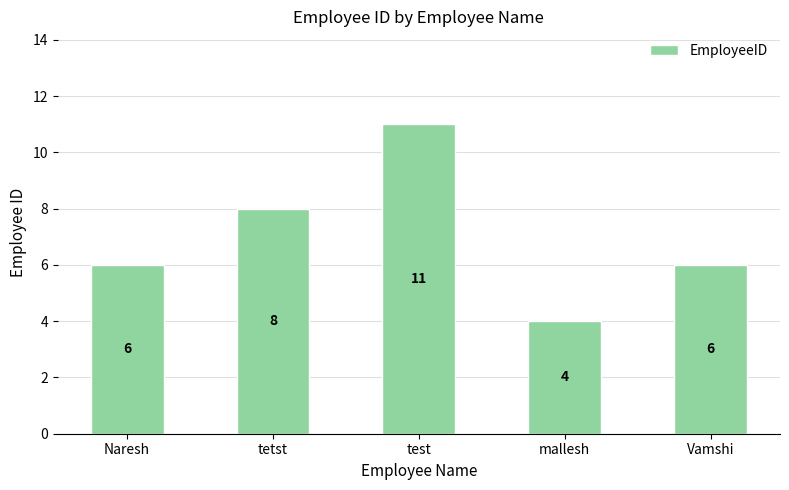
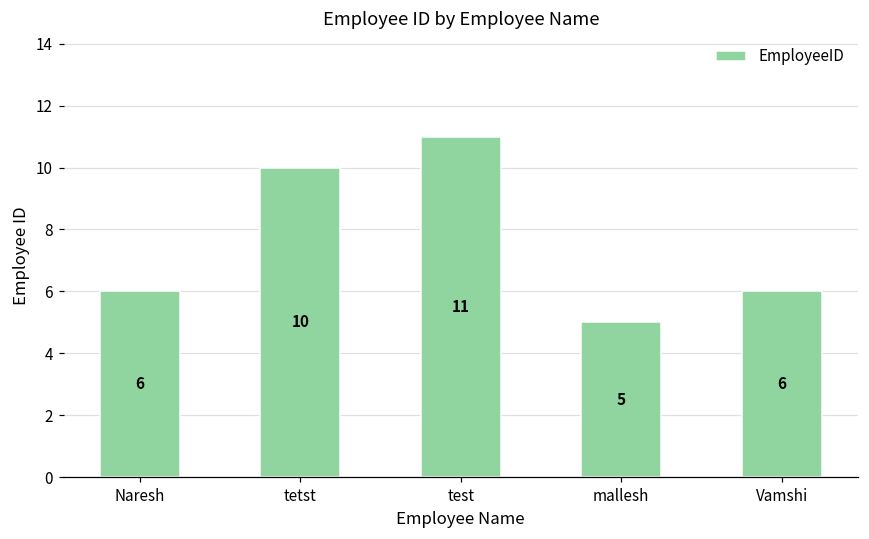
  {
    "Naresh": 6,
-   "tetst": 8,
+   "tetst": 10,
    "test": 11,
-   "mallesh": 4,
+   "mallesh": 5,
    "Vamshi": 6
  }
